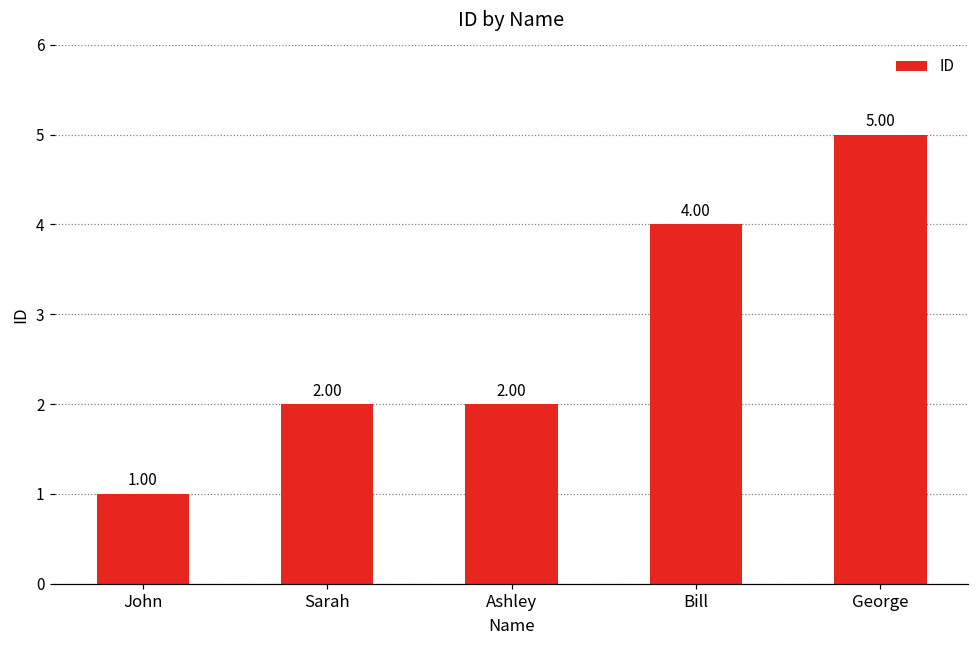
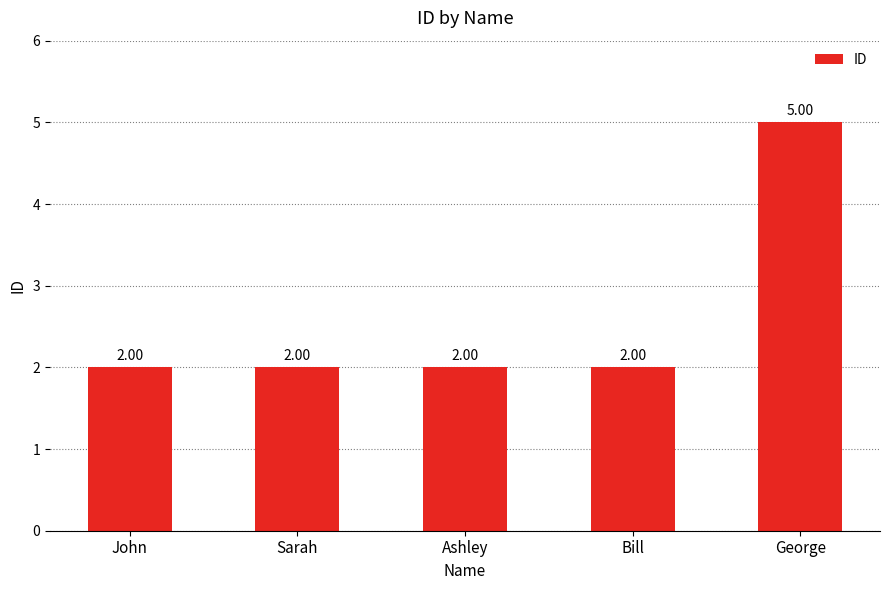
  {
-   "John": 1.00,
+   "John": 2.00,
    "Sarah": 2.00,
    "Ashley": 2.00,
-   "Bill": 4.00,
+   "Bill": 2.00,
    "George": 5.00
  }
